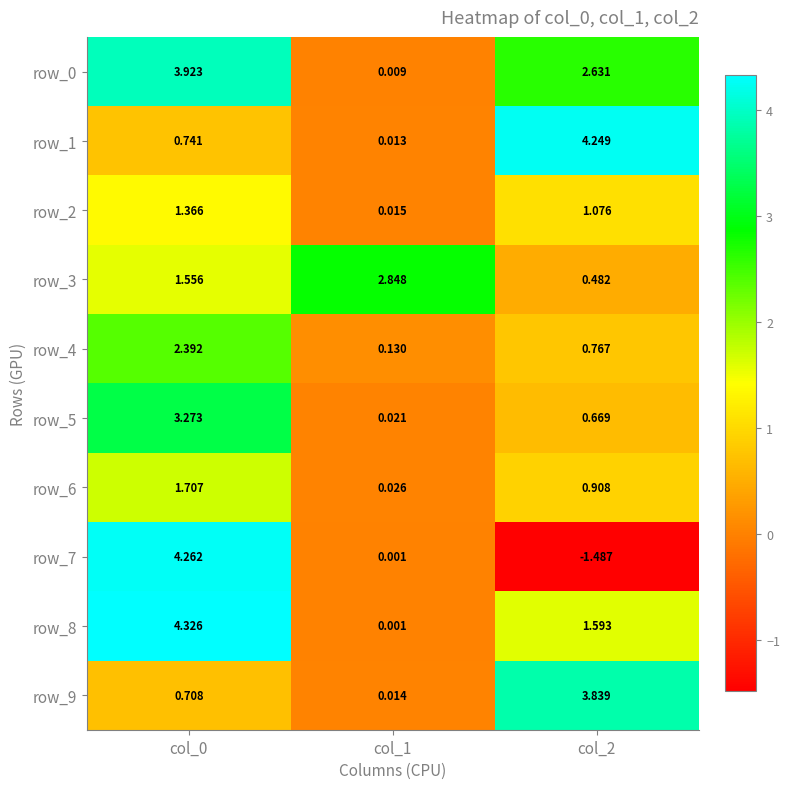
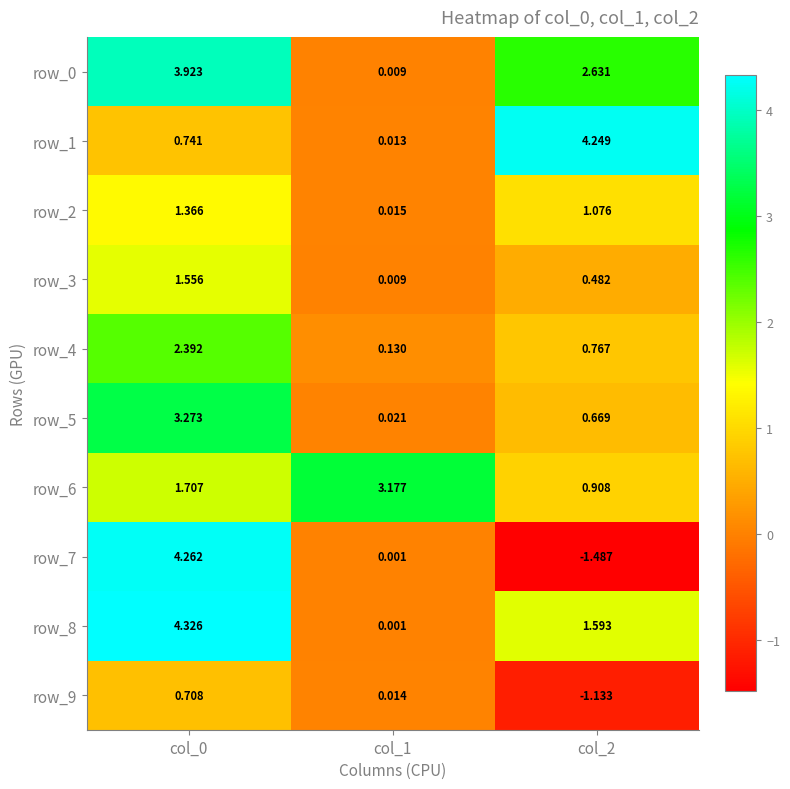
  {
    "row_0": {
      "col_0": 3.923,
      "col_1": 0.009,
      "col_2": 2.631
    },
    "row_1": {
      "col_0": 0.741,
      "col_1": 0.013,
      "col_2": 4.249
    },
    "row_2": {
      "col_0": 1.366,
      "col_1": 0.015,
      "col_2": 1.076
    },
    "row_3": {
      "col_0": 1.556,
-     "col_1": 2.848,
+     "col_1": 0.009,
      "col_2": 0.482
    },
    "row_4": {
      "col_0": 2.392,
      "col_1": 0.130,
      "col_2": 0.767
    },
    "row_5": {
      "col_0": 3.273,
      "col_1": 0.021,
      "col_2": 0.669
    },
    "row_6": {
      "col_0": 1.707,
-     "col_1": 0.026,
+     "col_1": 3.177,
      "col_2": 0.908
    },
    "row_7": {
      "col_0": 4.262,
      "col_1": 0.001,
      "col_2": -1.487
    },
    "row_8": {
      "col_0": 4.326,
      "col_1": 0.001,
      "col_2": 1.593
    },
    "row_9": {
      "col_0": 0.708,
      "col_1": 0.014,
-     "col_2": 3.839
+     "col_2": -1.133
    }
  }
